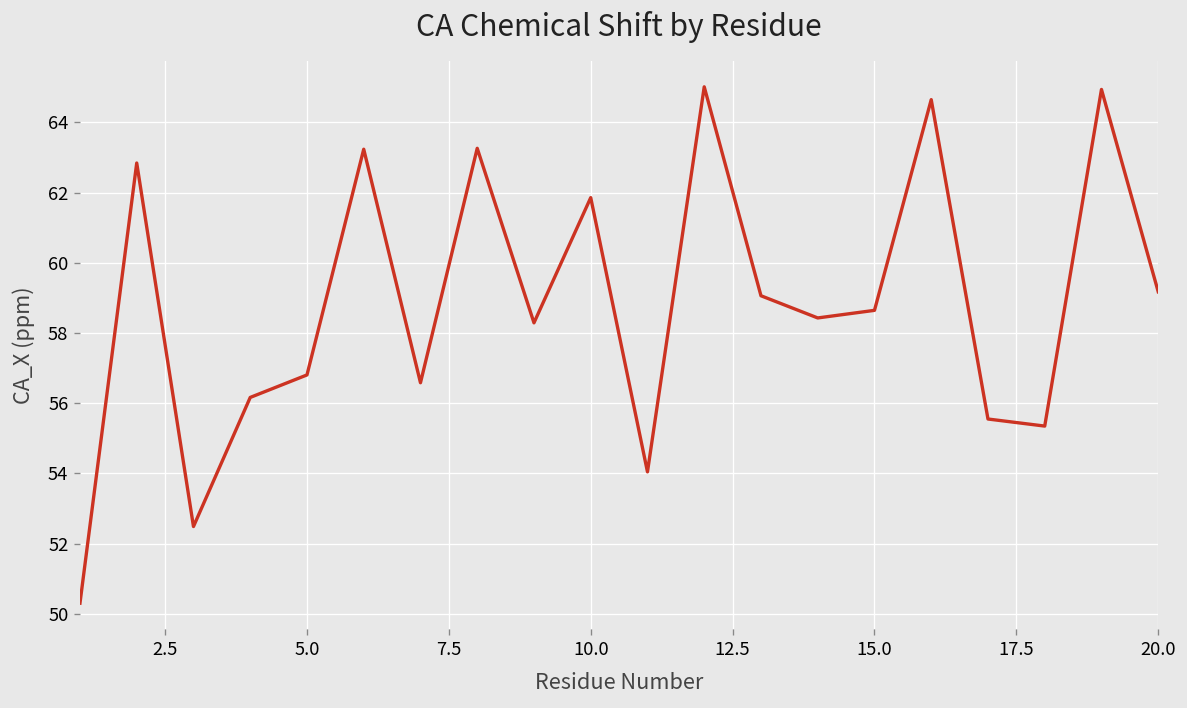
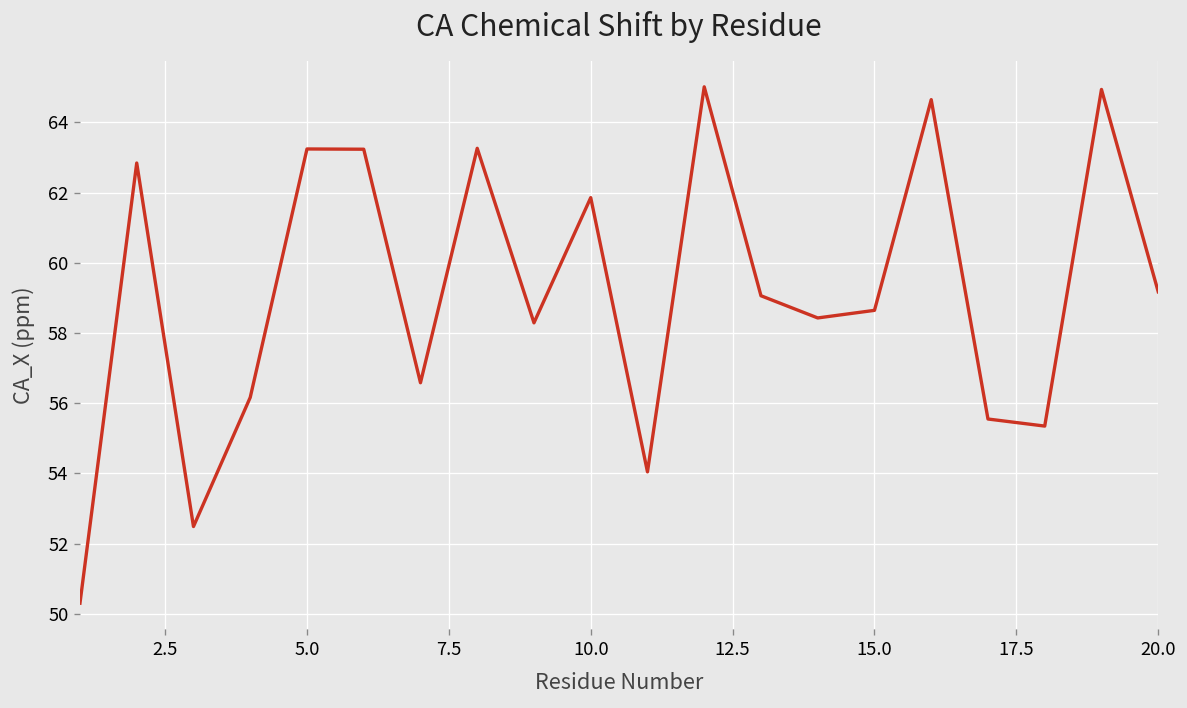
  {
-   "5.0": 56.8,
+   "5.0": 63.2,
    "10.0": 61.9,
    "15.0": 58.6,
    "20.0": 59.2
  }
